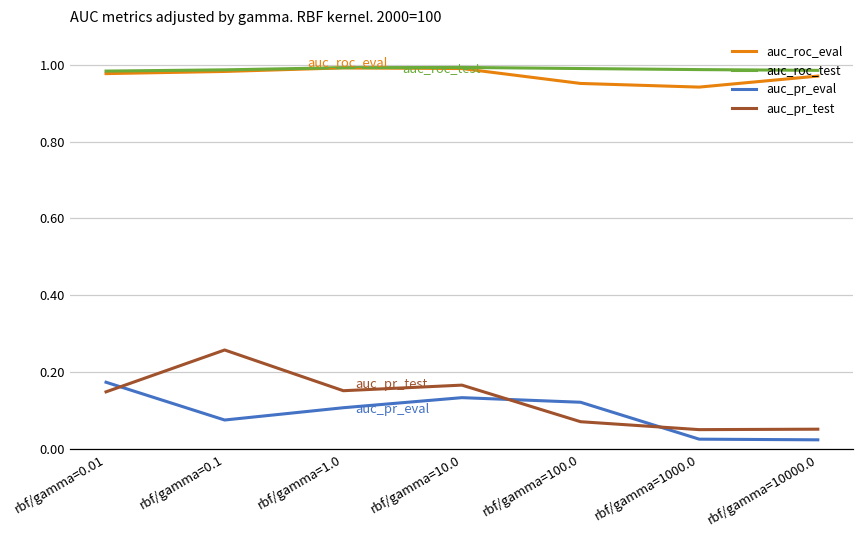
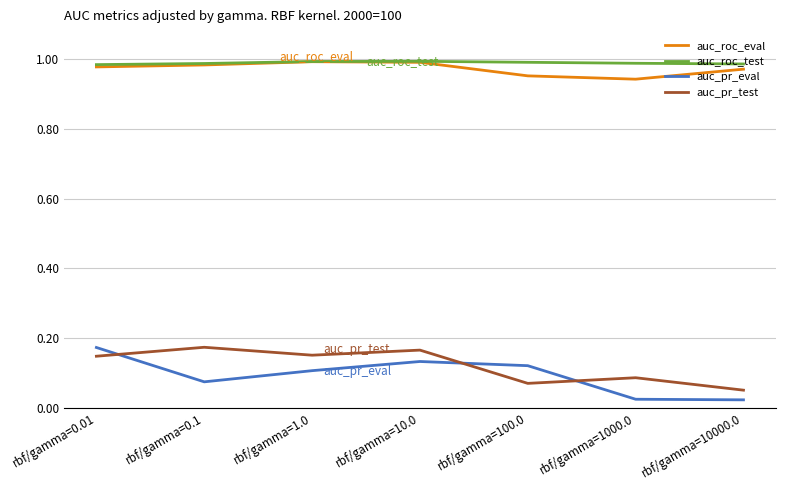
  {
    "auc_roc_eval": {
      "rbf/gamma=100.0": 0.95,
      "rbf/gamma=1000.0": 0.94,
      "rbf/gamma=10000.0": 0.97
    },
    "auc_roc_test": {
      "rbf/gamma=100.0": 0.99,
      "rbf/gamma=1000.0": 0.99,
      "rbf/gamma=10000.0": 0.99
    },
    "auc_pr_eval": {
      "rbf/gamma=0.01": 0.17,
      "rbf/gamma=0.1": 0.07,
      "rbf/gamma=1.0": 0.11,
      "rbf/gamma=10.0": 0.13,
      "rbf/gamma=100.0": 0.12,
      "rbf/gamma=1000.0": 0.02,
      "rbf/gamma=10000.0": 0.02
    },
    "auc_pr_test": {
      "rbf/gamma=0.01": 0.15,
-     "rbf/gamma=0.1": 0.26,
+     "rbf/gamma=0.1": 0.17,
      "rbf/gamma=1.0": 0.15,
      "rbf/gamma=10.0": 0.17,
      "rbf/gamma=100.0": 0.07,
-     "rbf/gamma=1000.0": 0.05,
+     "rbf/gamma=1000.0": 0.09,
      "rbf/gamma=10000.0": 0.05
    }
  }
